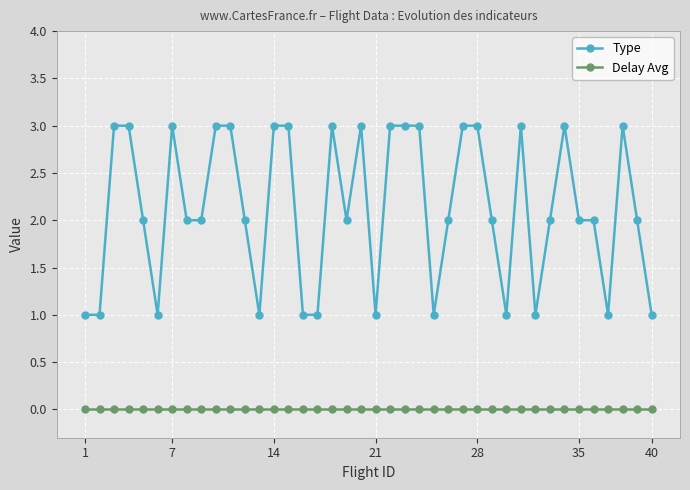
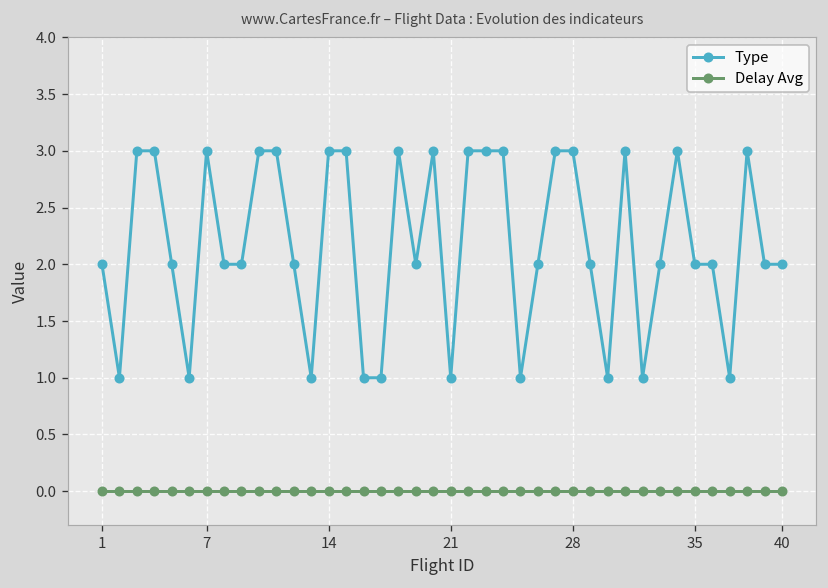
  {
    "Type": {
-     "1": 1,
+     "1": 2,
      "7": 3,
      "14": 3,
      "21": 1,
      "28": 3,
      "35": 2,
-     "40": 1
+     "40": 2
    },
    "Delay Avg": {
      "1": 0,
      "7": 0,
      "14": 0,
      "21": 0,
      "28": 0,
      "35": 0,
      "40": 0
    }
  }
